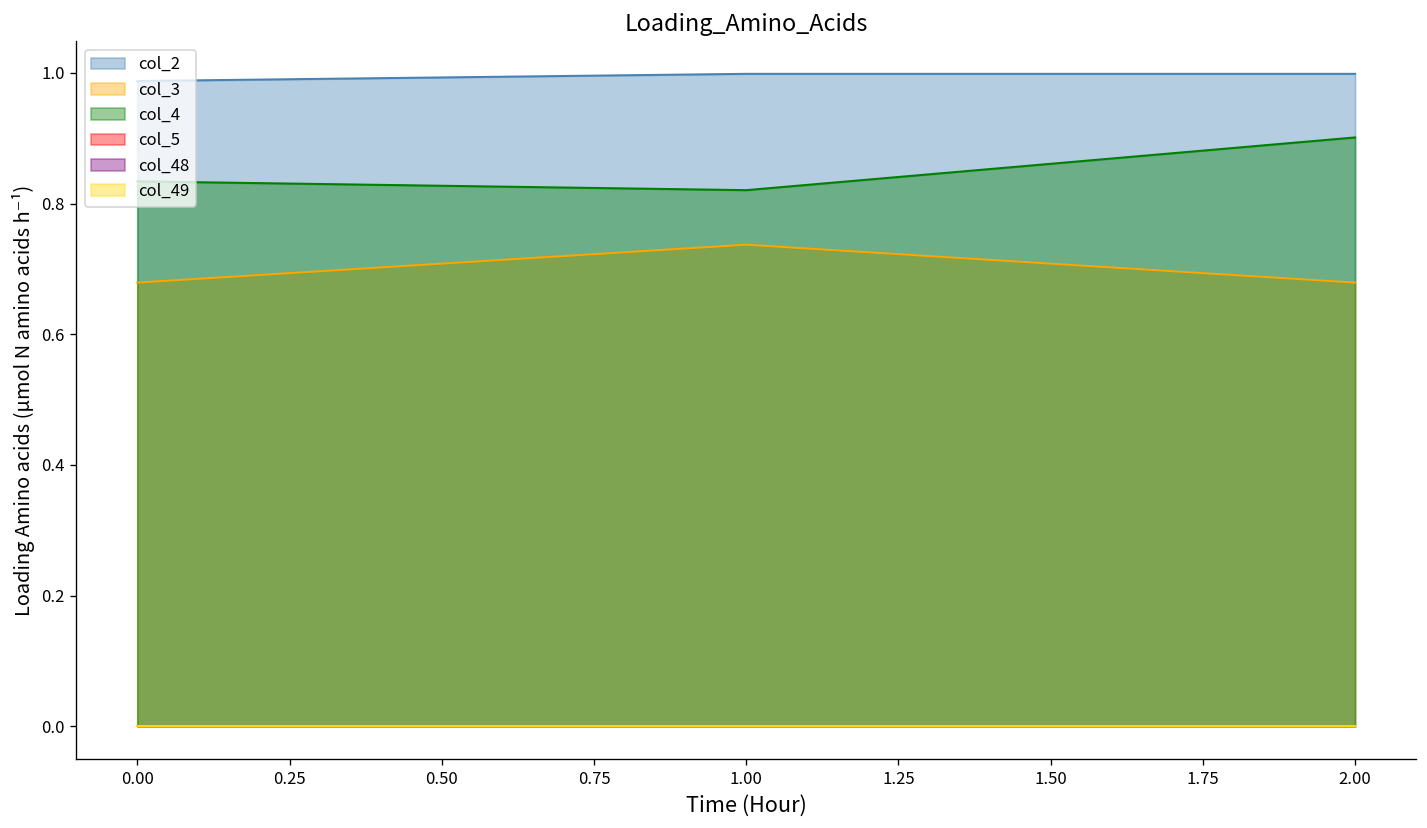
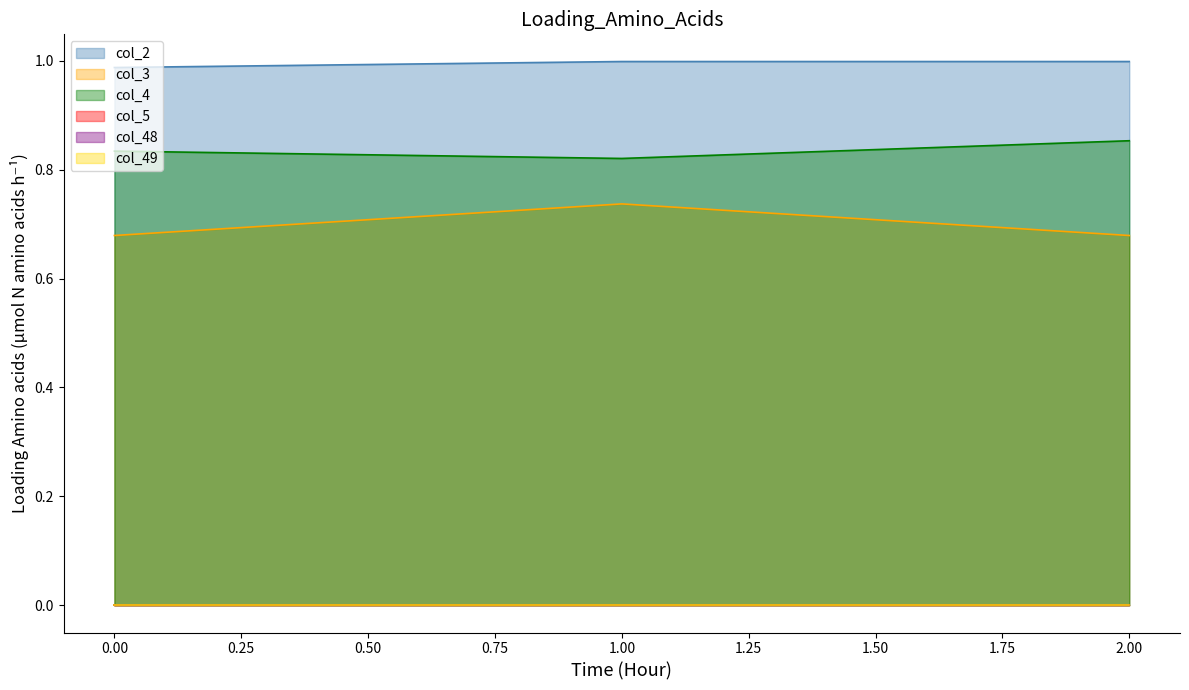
  {
    "col_2": {
      "1.00": 1.00,
      "2.00": 1.00
    },
    "col_4": {
      "1.00": 0.82,
-     "2.00": 0.90
+     "2.00": 0.85
    }
  }
